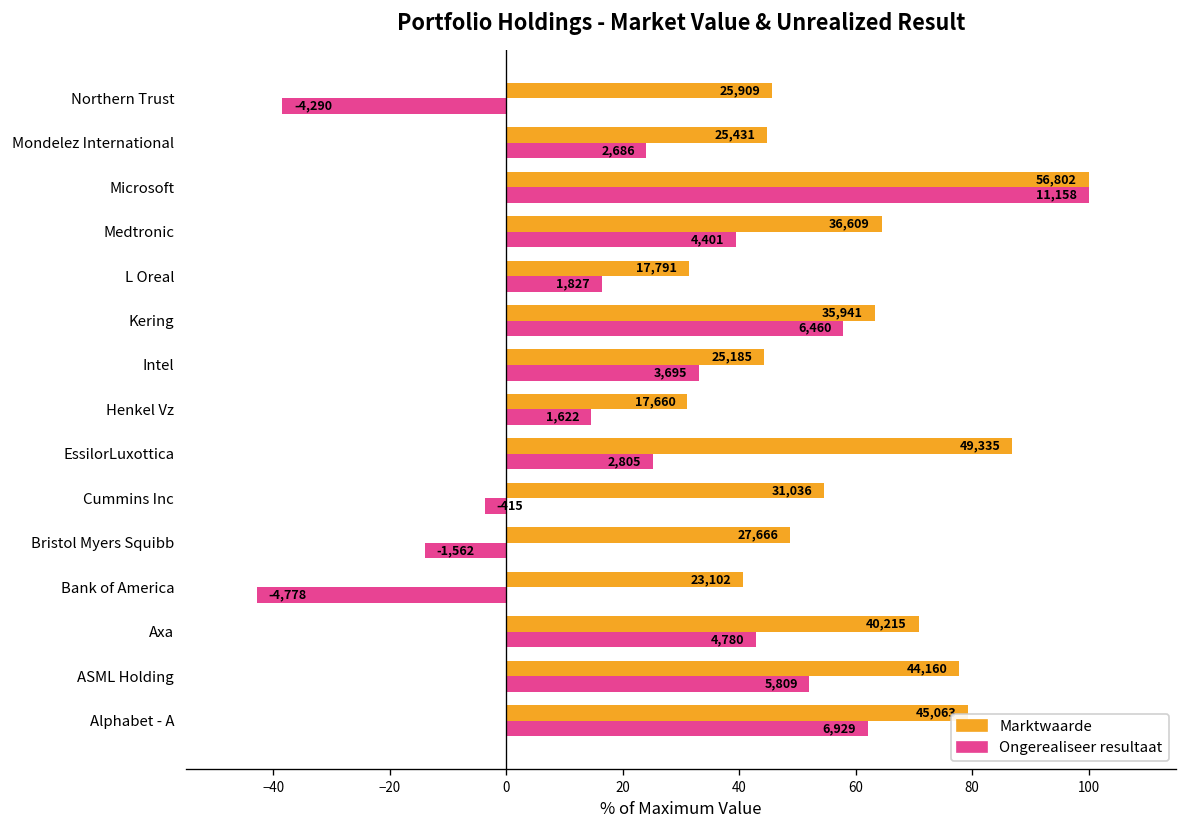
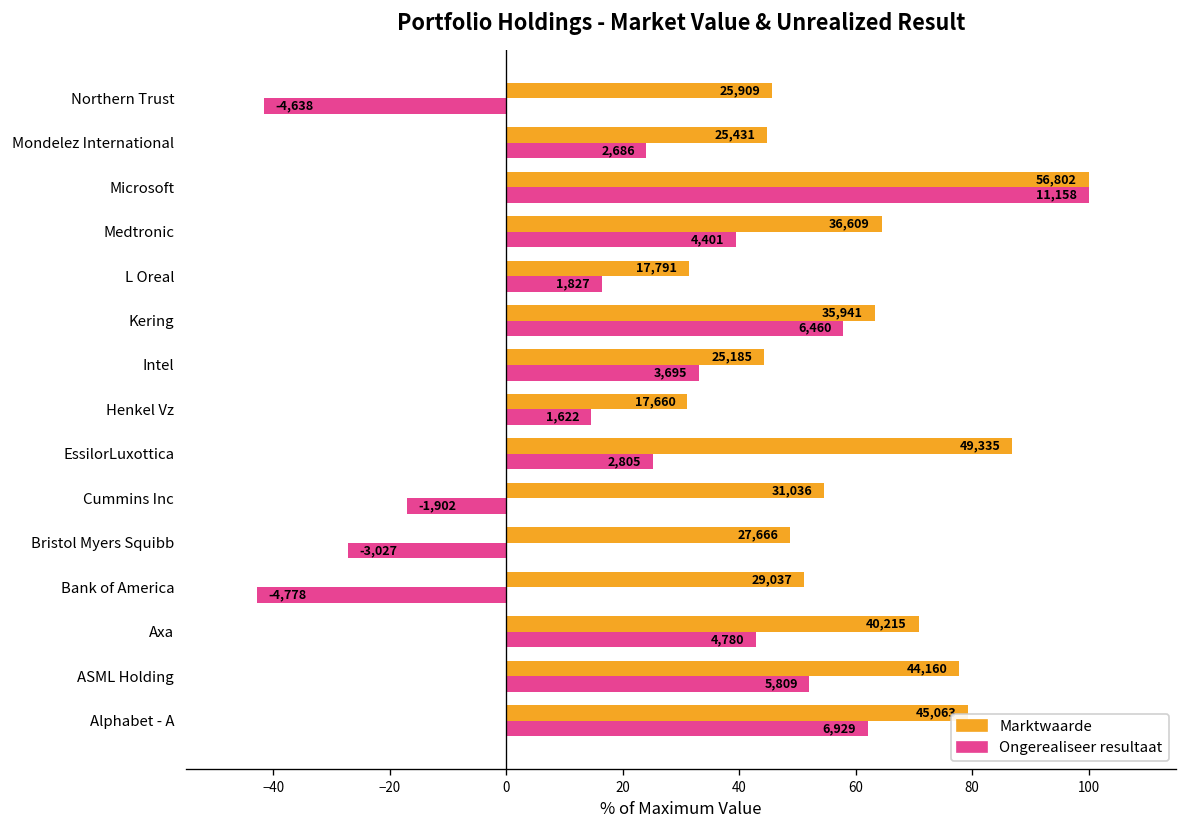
  {
    "Marktwaarde": {
-     "Bank of America": "23,102"
+     "Bank of America": "29,037"
    },
    "Ongerealiseer resultaat": {
-     "Northern Trust": "-4,290",
-     "Cummins Inc": "-415",
-     "Bristol Myers Squibb": "-1,562"
+     "Northern Trust": "-4,638",
+     "Cummins Inc": "-1,902",
+     "Bristol Myers Squibb": "-3,027"
    }
  }
